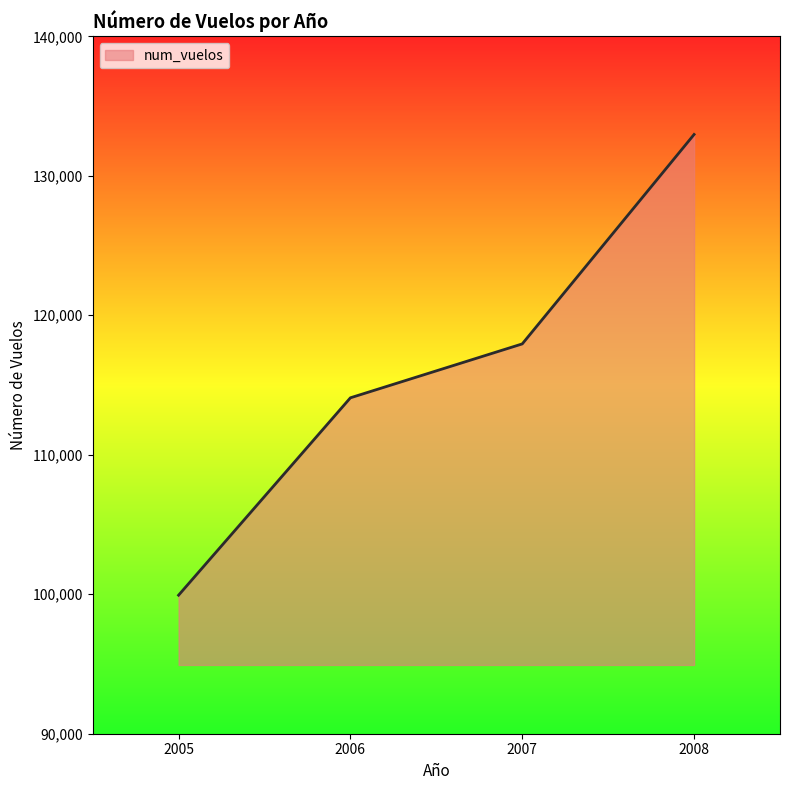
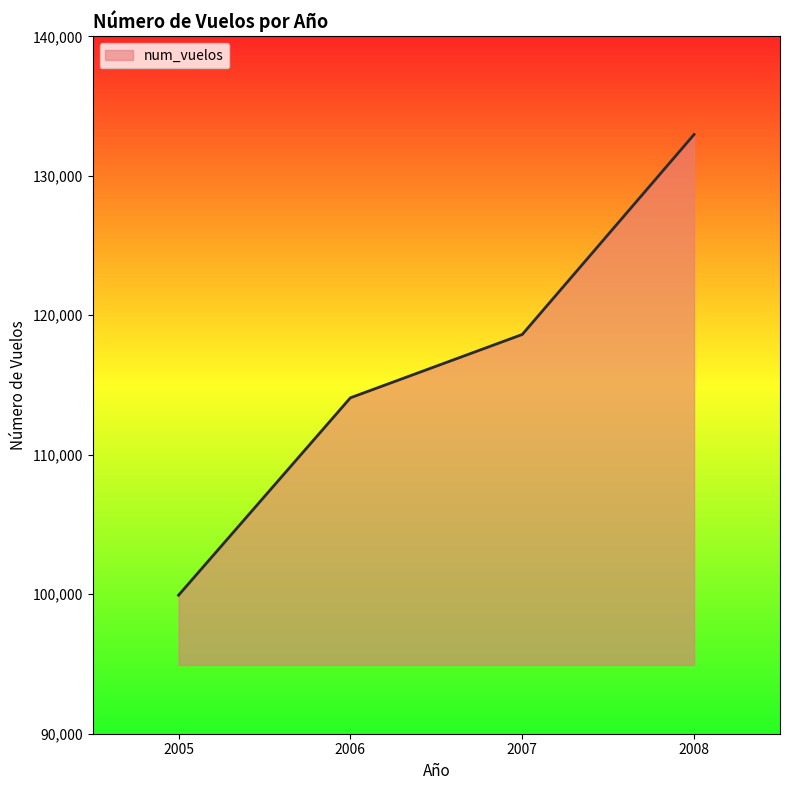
  {
    "2005": "99,900",
    "2006": "114,100",
-   "2007": "117,900",
+   "2007": "118,600",
    "2008": "133,000"
  }
